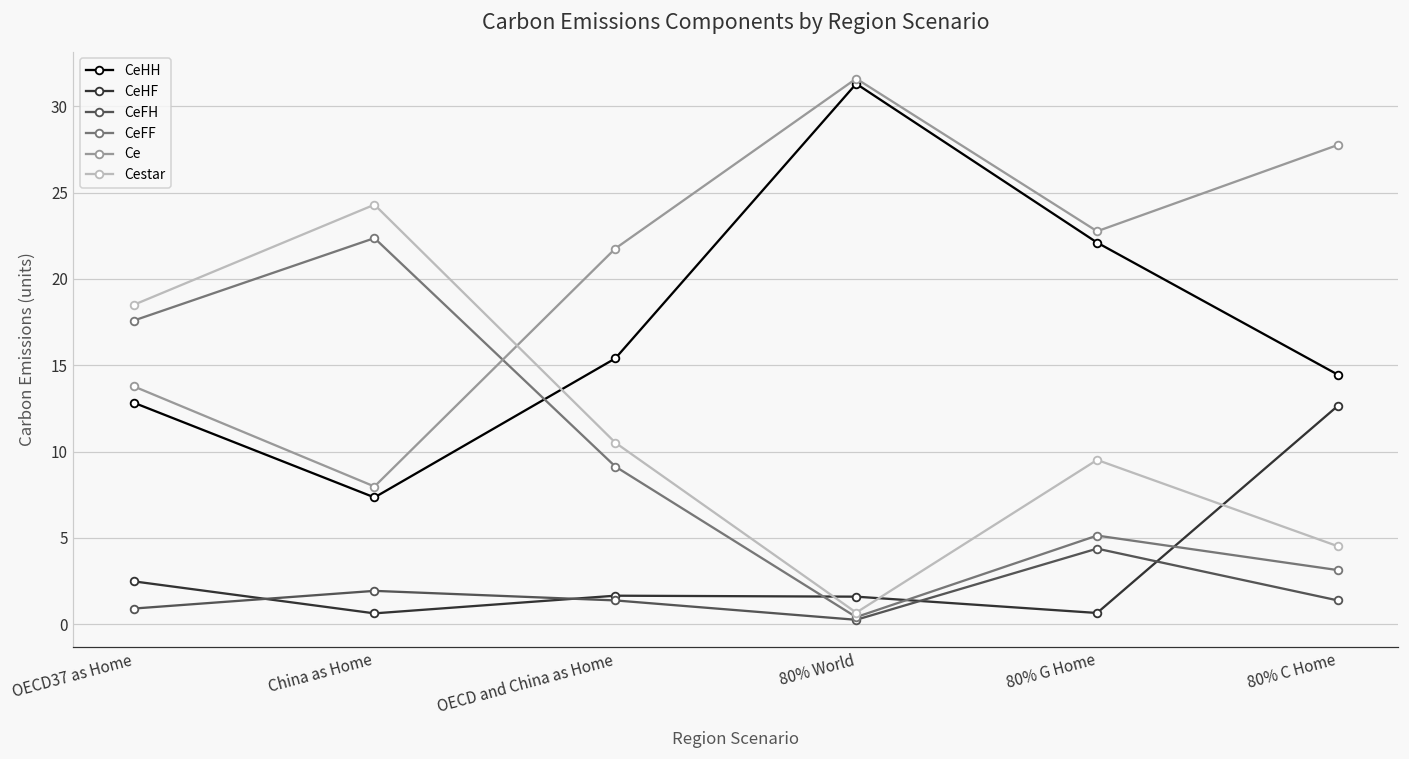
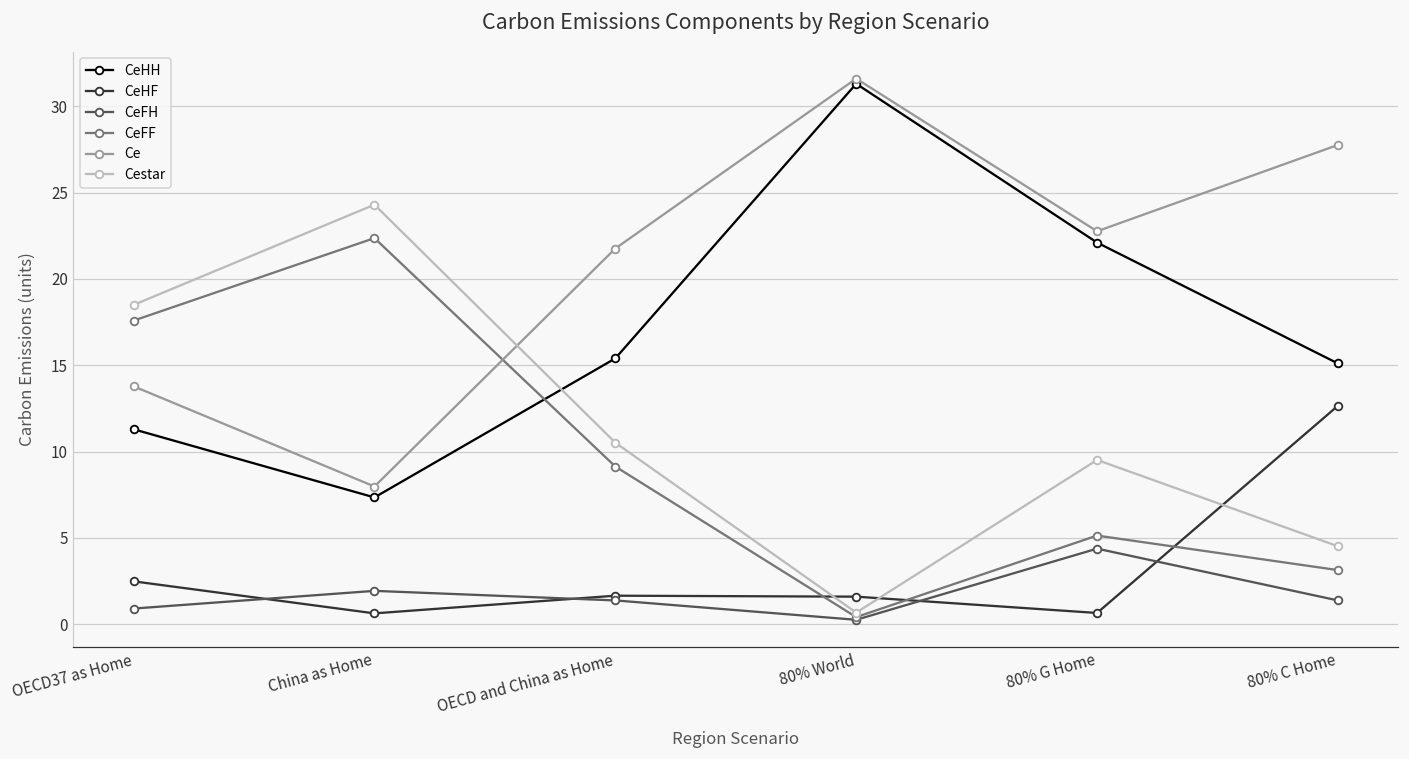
  {
    "CeHH": {
-     "OECD37 as Home": 12.8,
+     "OECD37 as Home": 11.3,
      "China as Home": 7.3,
      "OECD and China as Home": 15.4,
      "80% World": 31.3,
      "80% G Home": 22.1,
-     "80% C Home": 14.5
+     "80% C Home": 15.1
    }
  }
